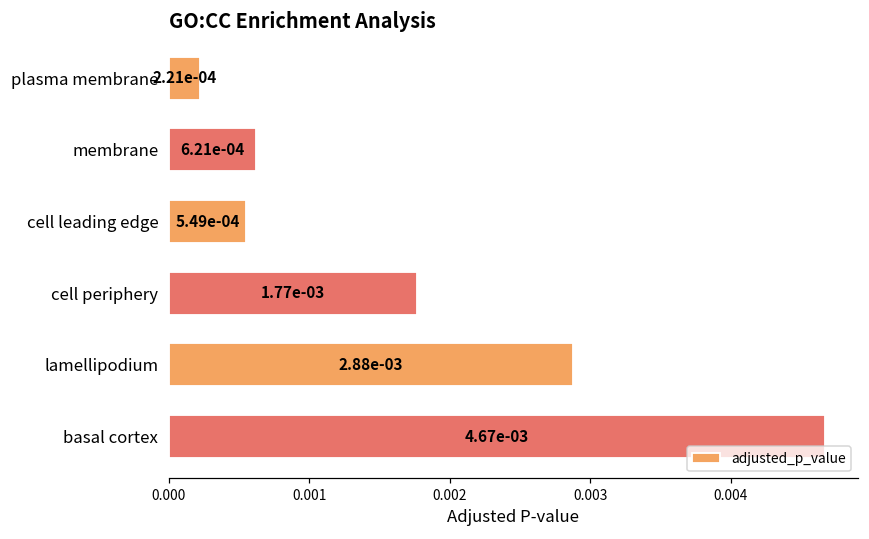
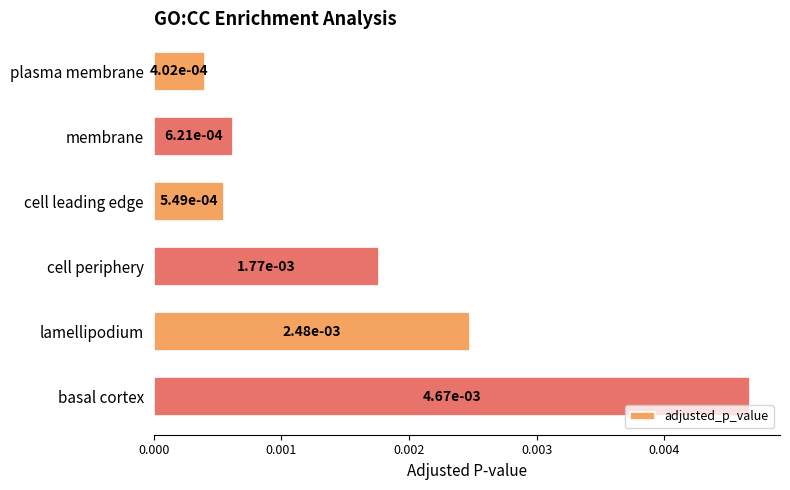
  {
-   "plasma membrane": "2.21e-04",
+   "plasma membrane": "4.02e-04",
    "membrane": "6.21e-04",
    "cell leading edge": "5.49e-04",
    "cell periphery": "1.77e-03",
-   "lamellipodium": "2.88e-03",
+   "lamellipodium": "2.48e-03",
    "basal cortex": "4.67e-03"
  }
